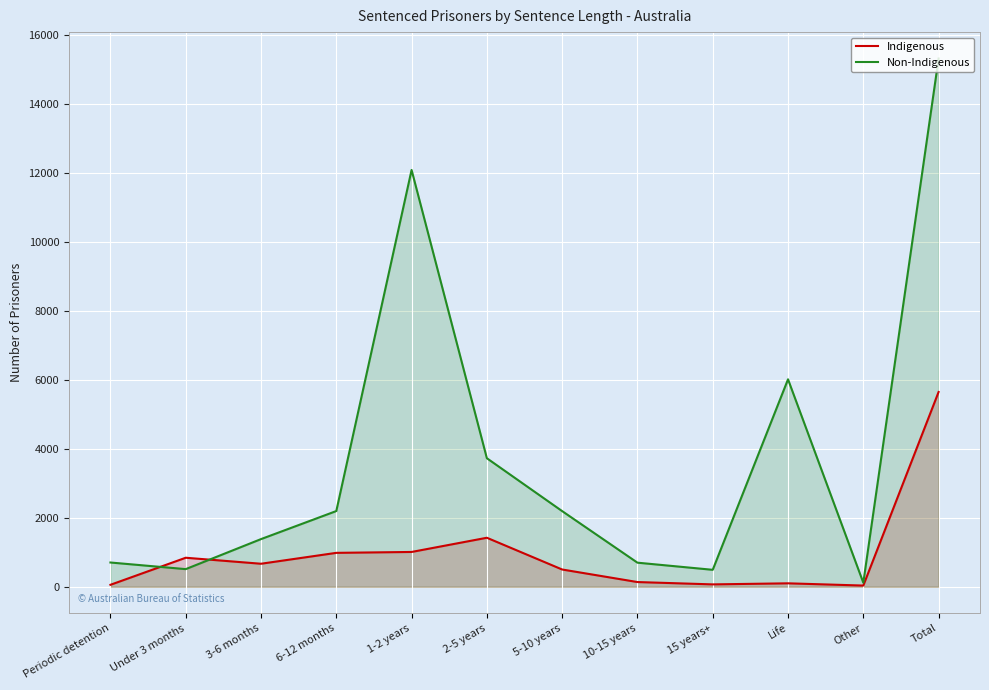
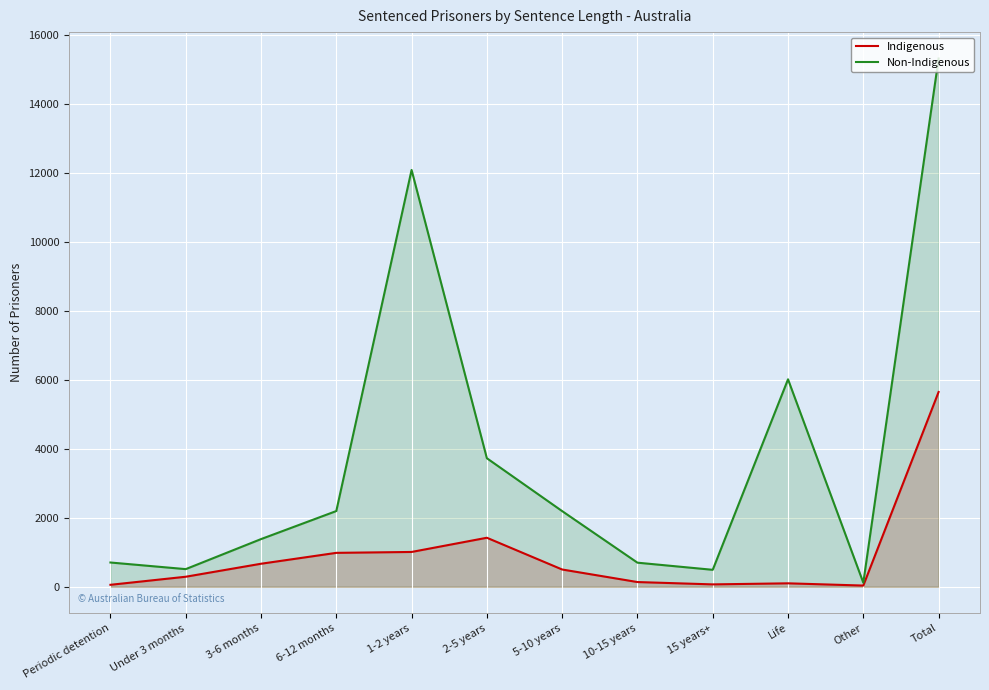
  {
    "Indigenous": {
      "Periodic detention": 100,
-     "Under 3 months": 800,
+     "Under 3 months": 300,
      "3-6 months": 700,
      "6-12 months": 1000,
      "1-2 years": 1000,
      "2-5 years": 1400,
      "5-10 years": 500,
      "10-15 years": 100,
      "15 years+": 100,
      "Life": 100,
      "Other": 0,
      "Total": 5700
    },
    "Non-Indigenous": {
      "Periodic detention": 700,
      "Under 3 months": 500,
      "3-6 months": 1400,
      "6-12 months": 2200,
      "1-2 years": 12100,
      "2-5 years": 3700,
      "5-10 years": 2200,
      "10-15 years": 700,
      "15 years+": 500,
      "Life": 6000,
      "Other": 100
    }
  }
